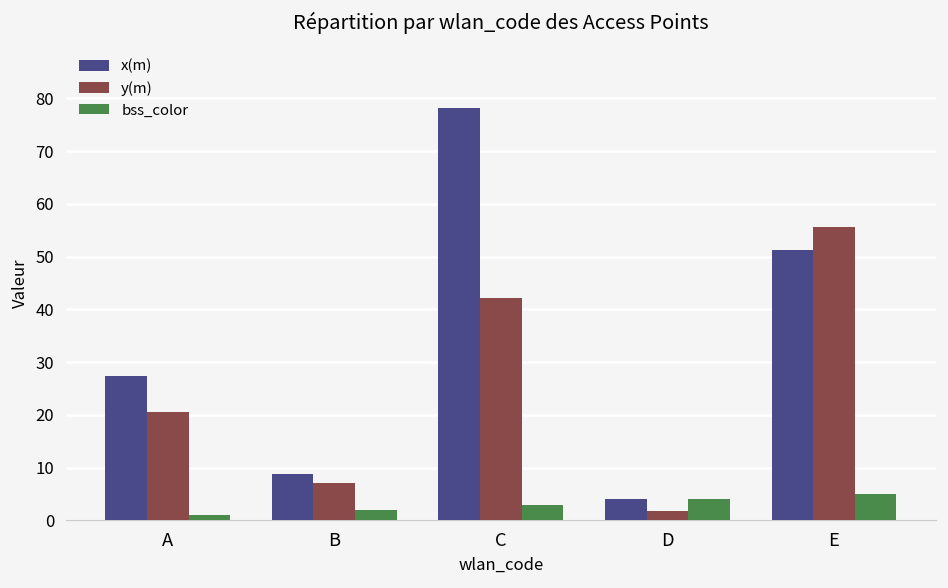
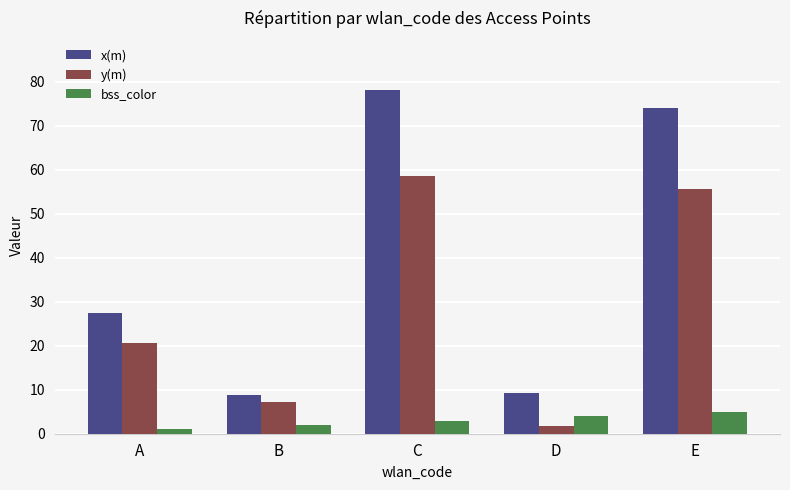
  {
    "x(m)": {
      "A": 27,
      "B": 9,
      "C": 78,
-     "D": 4,
-     "E": 51
+     "D": 9,
+     "E": 74
    },
    "y(m)": {
      "A": 21,
      "B": 7,
-     "C": 42,
+     "C": 59,
      "D": 2,
      "E": 56
    },
    "bss_color": {
      "A": 1,
      "B": 2,
      "C": 3,
      "D": 4,
      "E": 5
    }
  }
